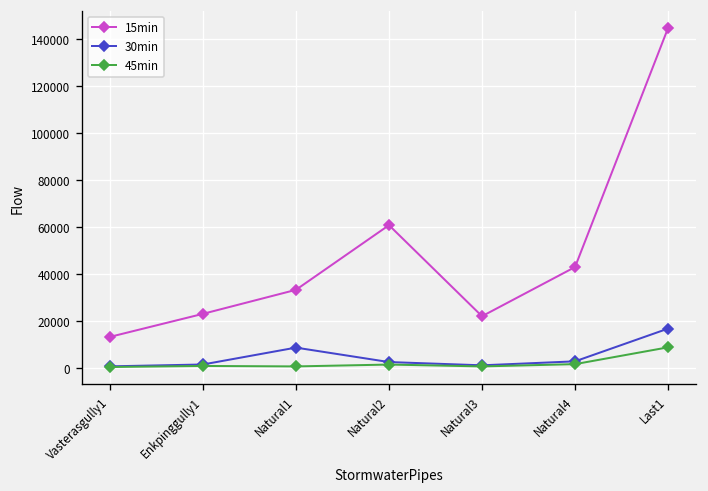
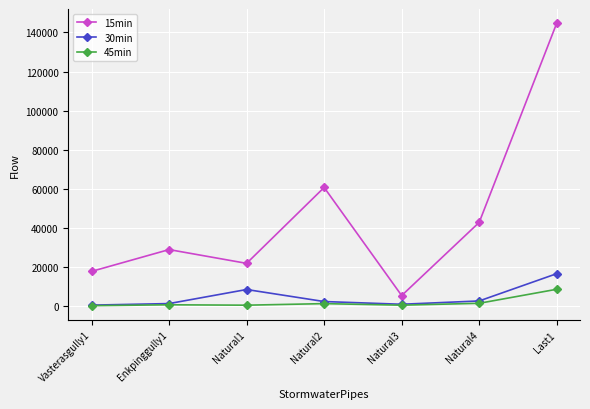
  {
    "15min": {
-     "Vasterasgully1": 13000,
-     "Enkpinggully1": 23000,
-     "Natural1": 33000,
+     "Vasterasgully1": 18000,
+     "Enkpinggully1": 29000,
+     "Natural1": 22000,
      "Natural2": 61000,
-     "Natural3": 22000,
+     "Natural3": 6000,
      "Natural4": 43000,
      "Last1": 145000
    },
    "30min": {
      "Natural1": 9000,
      "Last1": 17000
    },
    "45min": {
      "Natural1": 1000,
      "Last1": 9000
    }
  }
